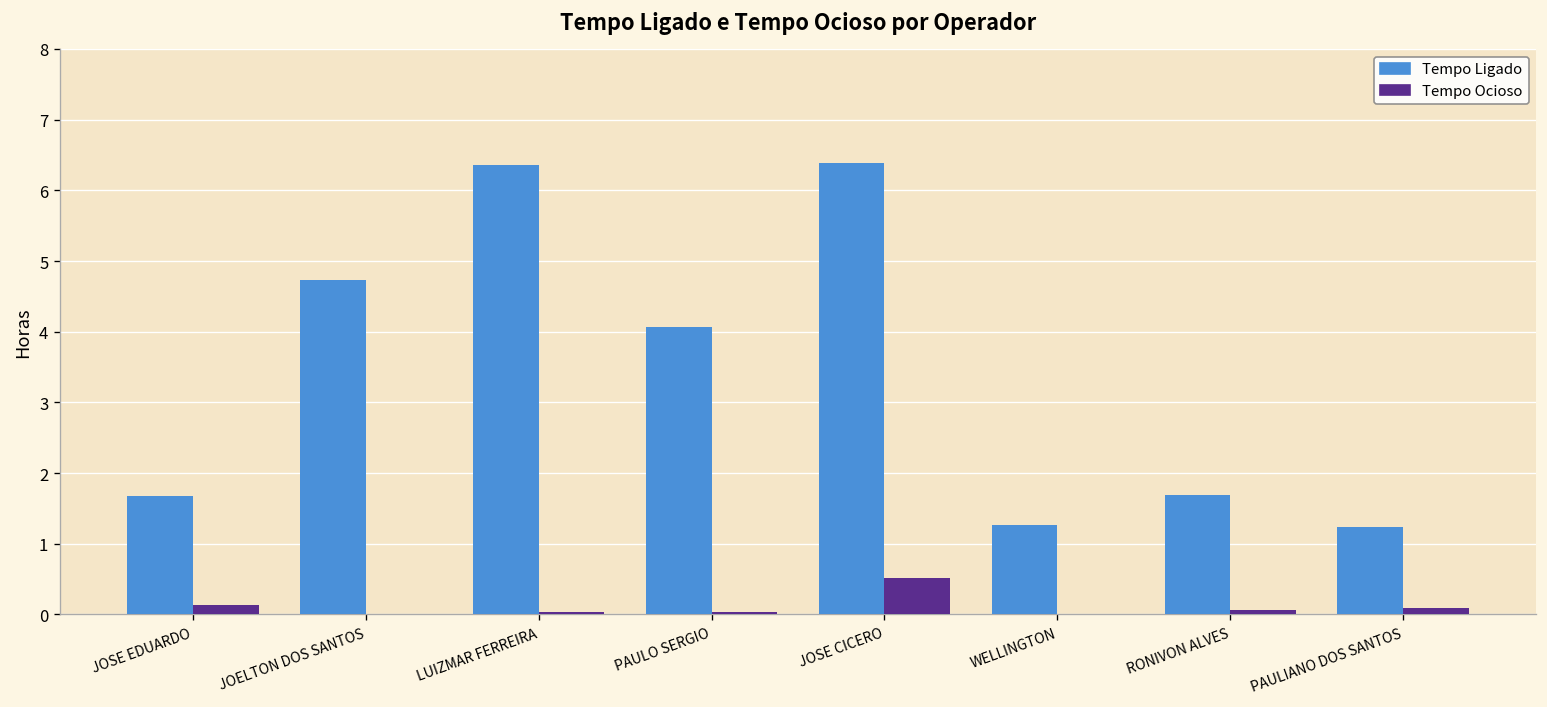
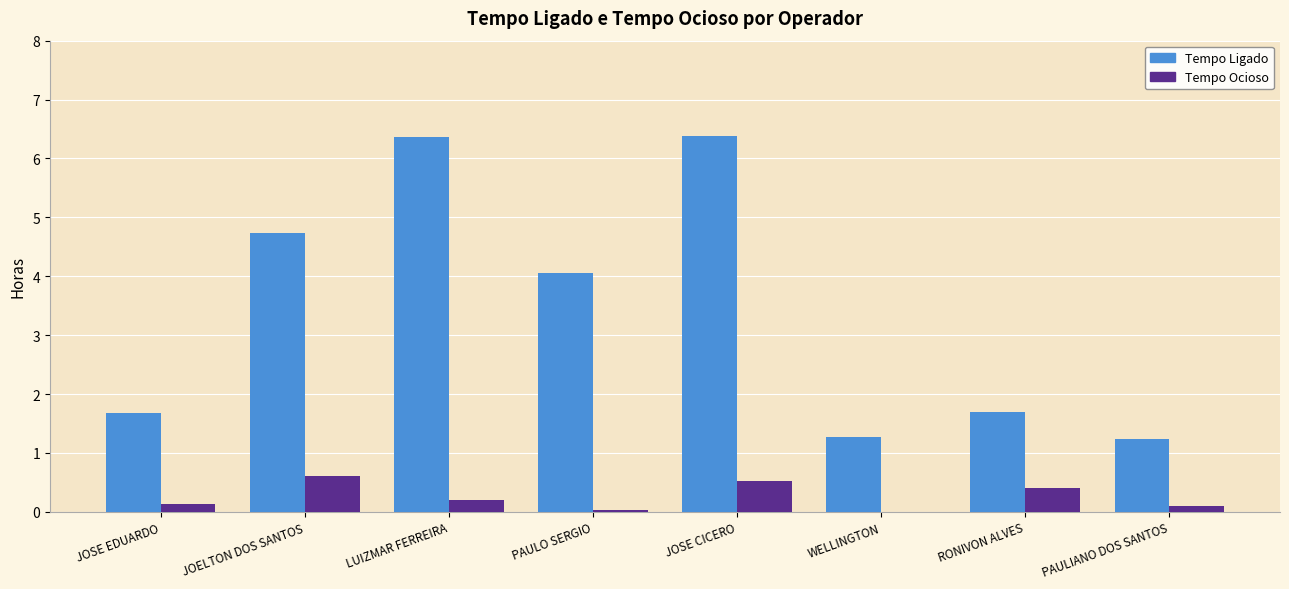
  {
    "Tempo Ligado": {
      "JOSE EDUARDO": 1.7,
      "JOELTON DOS SANTOS": 4.7,
      "LUIZMAR FERREIRA": 6.4,
      "PAULO SERGIO": 4.1,
      "JOSE CICERO": 6.4,
      "WELLINGTON": 1.3,
      "RONIVON ALVES": 1.7,
      "PAULIANO DOS SANTOS": 1.2
    },
    "Tempo Ocioso": {
      "JOSE EDUARDO": 0.1,
-     "JOELTON DOS SANTOS": 0.0,
-     "LUIZMAR FERREIRA": 0.0,
+     "JOELTON DOS SANTOS": 0.6,
+     "LUIZMAR FERREIRA": 0.2,
      "JOSE CICERO": 0.5,
      "WELLINGTON": 0.0,
-     "RONIVON ALVES": 0.1,
+     "RONIVON ALVES": 0.4,
      "PAULIANO DOS SANTOS": 0.1
    }
  }
